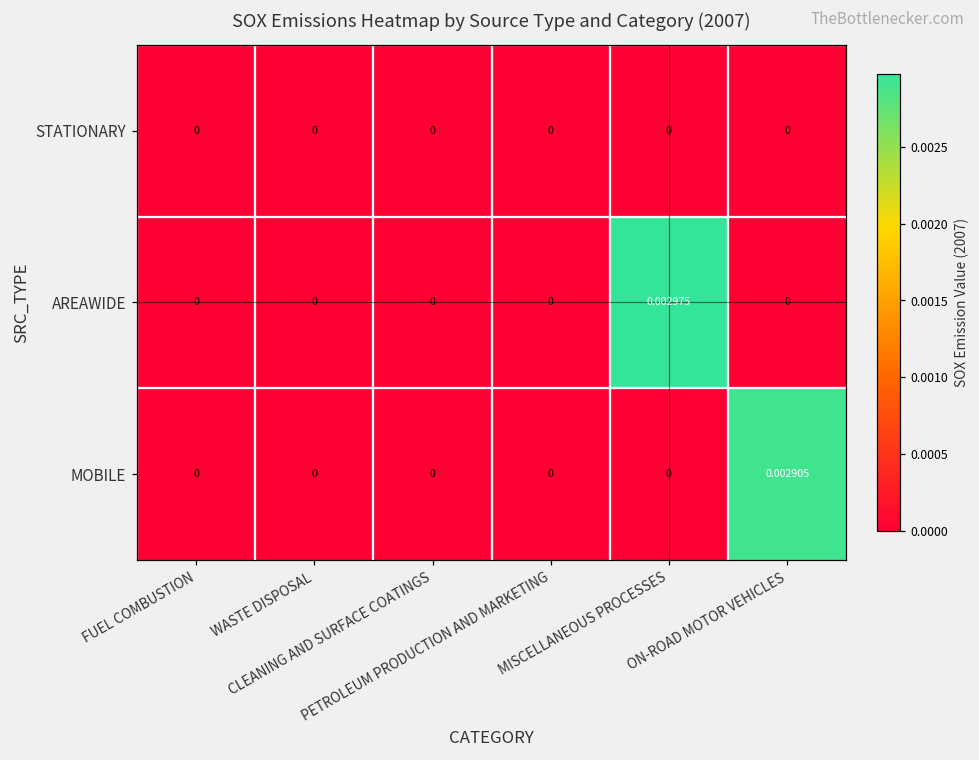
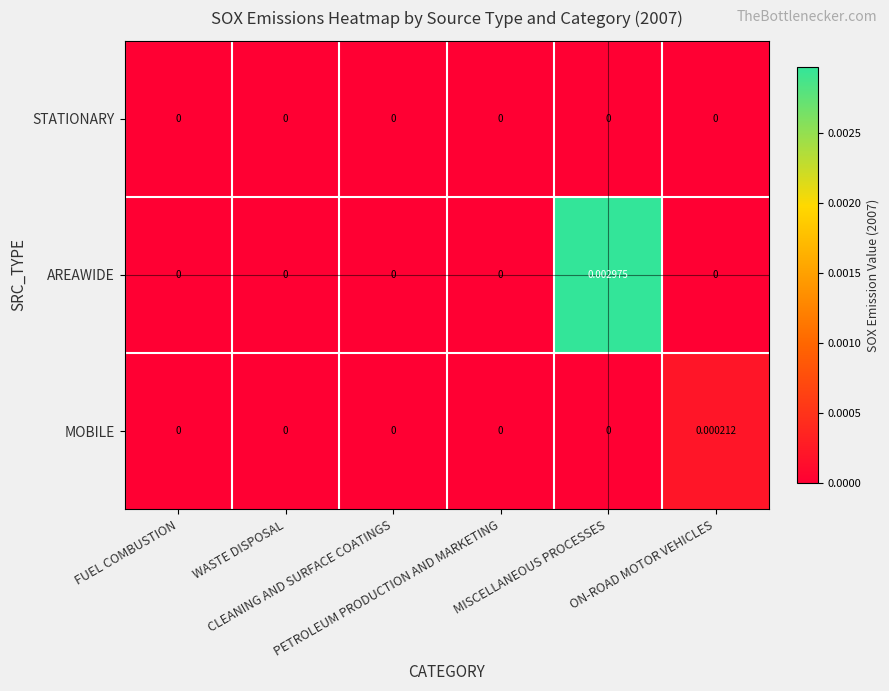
  {
    "STATIONARY": {
      "FUEL COMBUSTION": 0,
      "WASTE DISPOSAL": 0,
      "CLEANING AND SURFACE COATINGS": 0,
      "PETROLEUM PRODUCTION AND MARKETING": 0,
      "MISCELLANEOUS PROCESSES": 0,
      "ON-ROAD MOTOR VEHICLES": 0
    },
    "AREAWIDE": {
      "FUEL COMBUSTION": 0,
      "WASTE DISPOSAL": 0,
      "CLEANING AND SURFACE COATINGS": 0,
      "PETROLEUM PRODUCTION AND MARKETING": 0,
      "MISCELLANEOUS PROCESSES": 0.002975,
      "ON-ROAD MOTOR VEHICLES": 0
    },
    "MOBILE": {
      "FUEL COMBUSTION": 0,
      "WASTE DISPOSAL": 0,
      "CLEANING AND SURFACE COATINGS": 0,
      "PETROLEUM PRODUCTION AND MARKETING": 0,
      "MISCELLANEOUS PROCESSES": 0,
-     "ON-ROAD MOTOR VEHICLES": 0.002905
+     "ON-ROAD MOTOR VEHICLES": 0.000212
    }
  }
